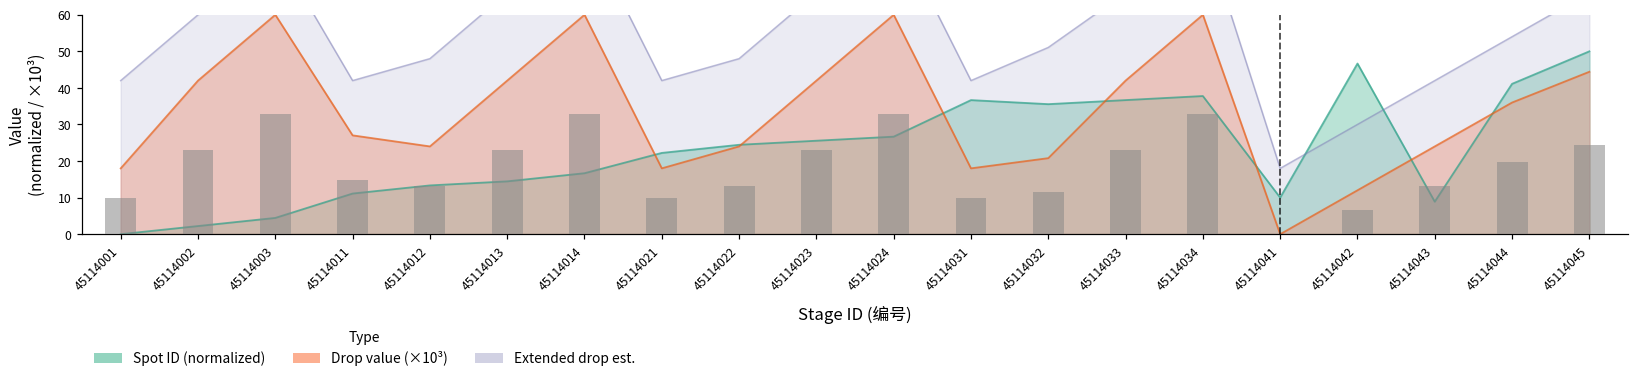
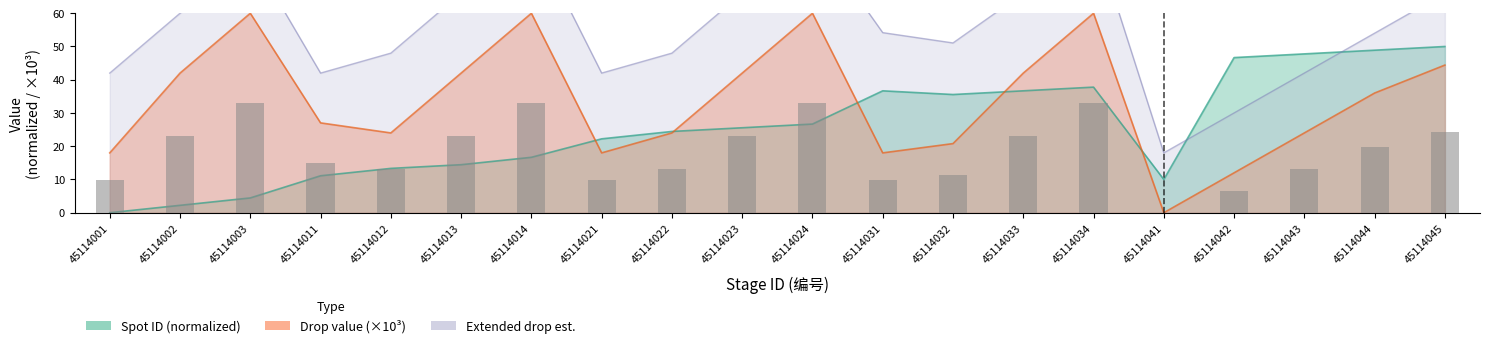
  {
    "Spot ID (normalized)": {
      "45114001": 0,
      "45114002": 2,
      "45114003": 4,
      "45114011": 11,
      "45114012": 13,
      "45114013": 14,
      "45114014": 17,
      "45114021": 22,
      "45114023": 26,
      "45114024": 27,
      "45114031": 37,
      "45114032": 36,
      "45114033": 37,
      "45114034": 38,
      "45114041": 10,
      "45114042": 47,
-     "45114043": 9,
-     "45114044": 41,
+     "45114043": 48,
+     "45114044": 49,
      "45114045": 50
    },
    "Drop value (×10³)": {
      "45114001": 18,
      "45114002": 42,
      "45114003": 60,
      "45114011": 27,
      "45114012": 24,
      "45114013": 42,
      "45114014": 60,
      "45114021": 18,
      "45114023": 42,
      "45114024": 60,
      "45114031": 18,
      "45114032": 21,
      "45114033": 42,
      "45114034": 60,
      "45114041": 0,
      "45114042": 12,
      "45114043": 24,
      "45114044": 36,
      "45114045": 44
    },
    "Extended drop est.": {
      "45114001": 42,
      "45114002": 60,
      "45114011": 42,
      "45114012": 48,
      "45114021": 42,
      "45114022": 48,
-     "45114031": 42,
+     "45114031": 54,
      "45114032": 51,
      "45114041": 18,
      "45114042": 30,
      "45114043": 42,
      "45114044": 54
    }
  }
